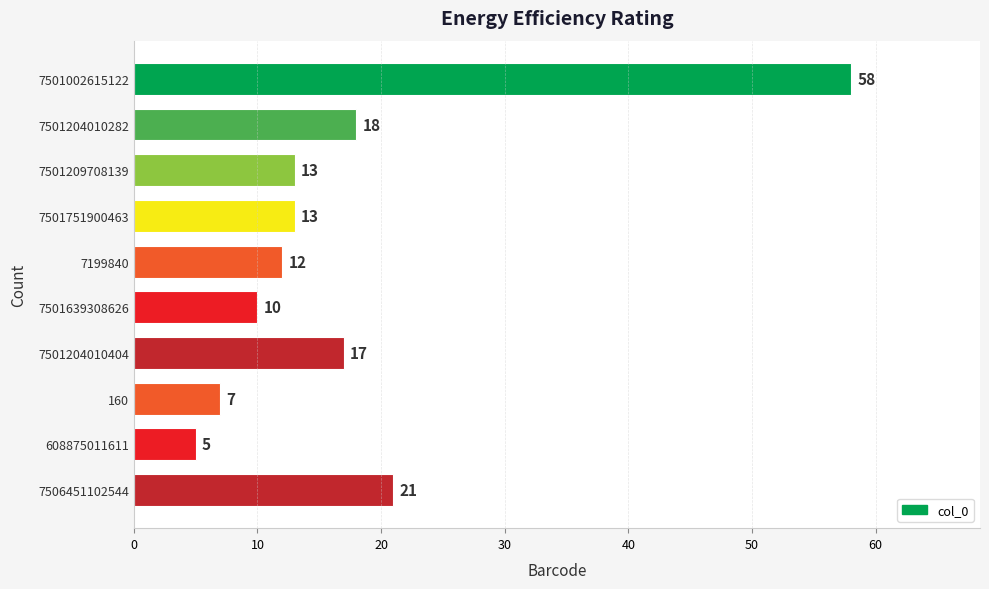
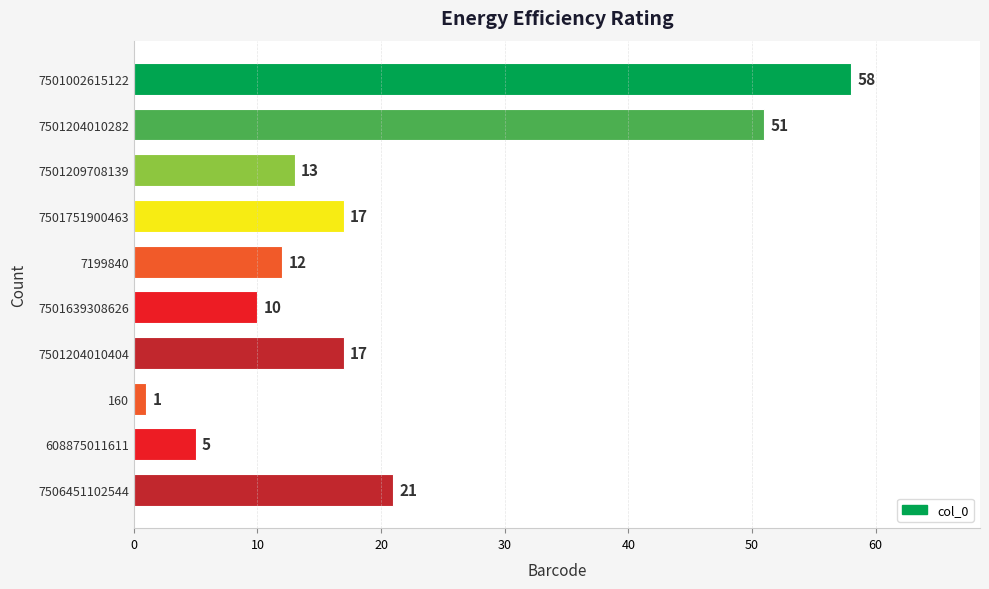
  {
    "7501002615122": 58,
-   "7501204010282": 18,
+   "7501204010282": 51,
    "7501209708139": 13,
-   "7501751900463": 13,
+   "7501751900463": 17,
    "7199840": 12,
    "7501639308626": 10,
    "7501204010404": 17,
-   "160": 7,
+   "160": 1,
    "608875011611": 5,
    "7506451102544": 21
  }
